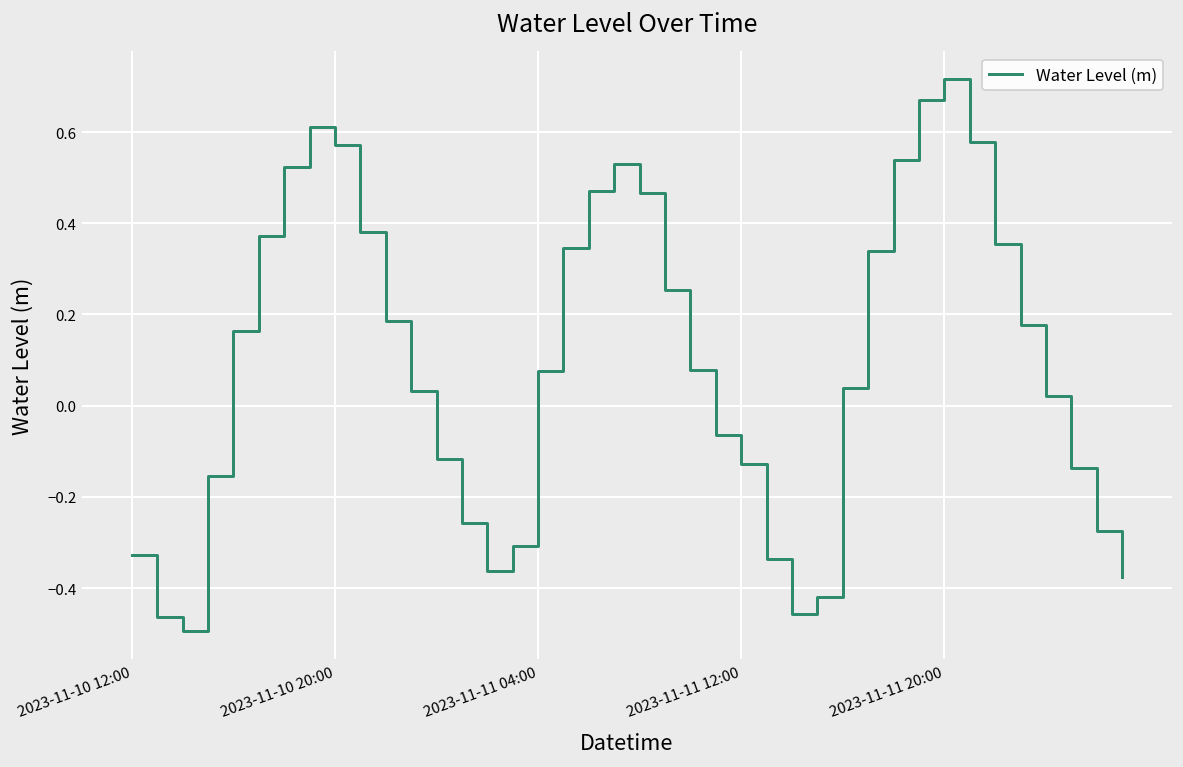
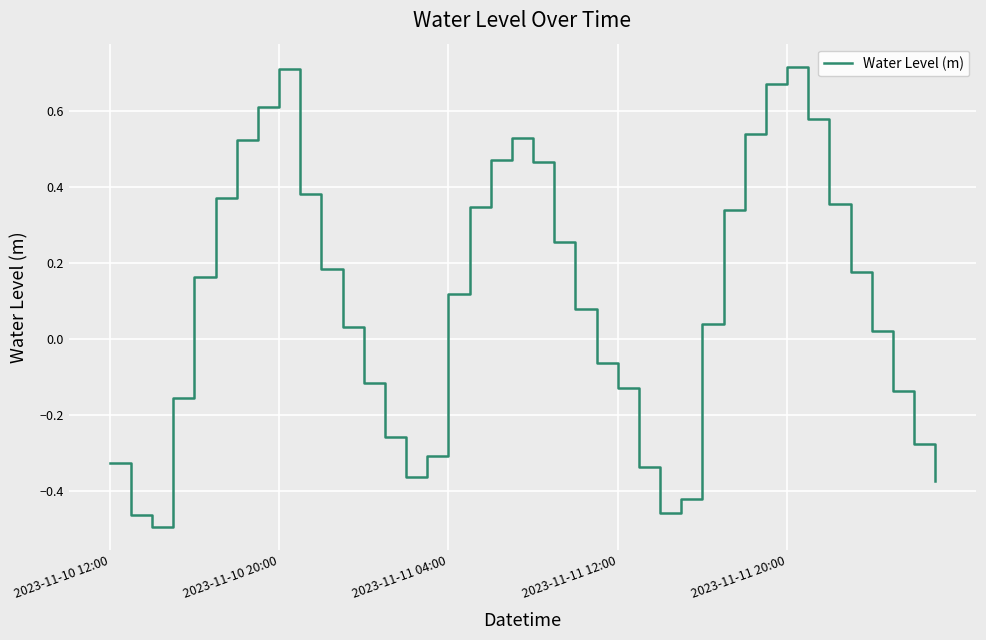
  {
    "2023-11-10 12:00": -0.33,
-   "2023-11-10 20:00": 0.57,
-   "2023-11-11 04:00": 0.08,
+   "2023-11-10 20:00": 0.71,
+   "2023-11-11 04:00": 0.12,
    "2023-11-11 12:00": -0.13,
    "2023-11-11 20:00": 0.72
  }
